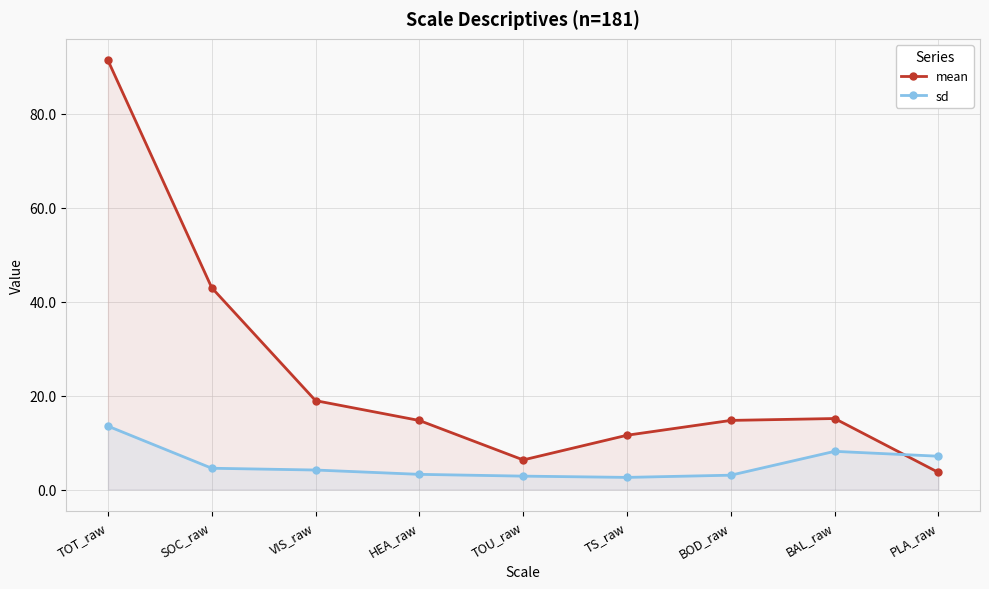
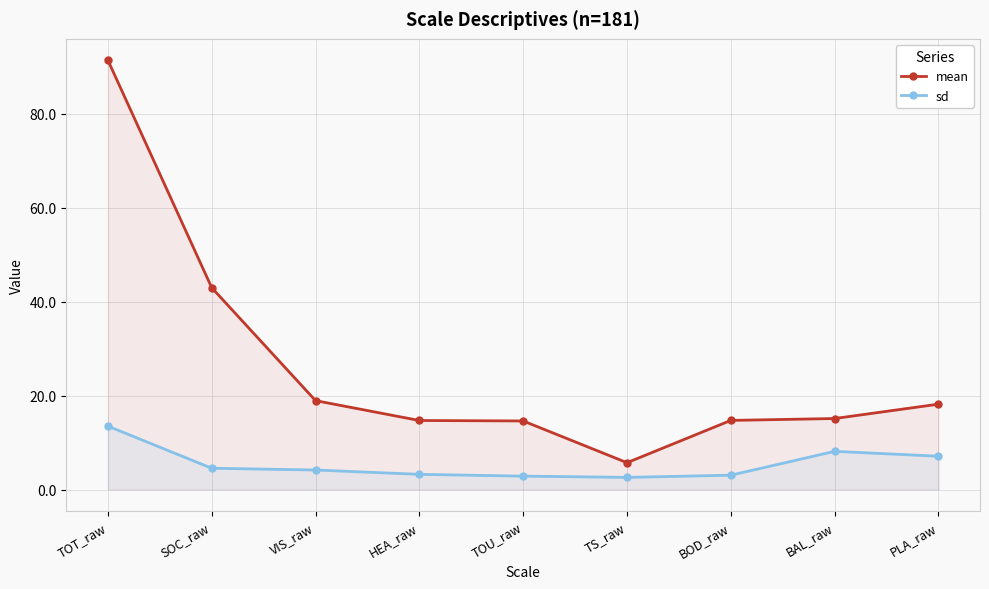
  {
    "mean": {
      "TOT_raw": 91,
      "SOC_raw": 43,
      "VIS_raw": 19,
      "HEA_raw": 15,
-     "TOU_raw": 6,
-     "TS_raw": 12,
+     "TOU_raw": 15,
+     "TS_raw": 6,
      "BOD_raw": 15,
      "BAL_raw": 15,
-     "PLA_raw": 4
+     "PLA_raw": 18
    },
    "sd": {
      "TOT_raw": 14,
      "SOC_raw": 5,
      "VIS_raw": 4,
      "HEA_raw": 3,
      "TOU_raw": 3,
      "TS_raw": 3,
      "BOD_raw": 3,
      "BAL_raw": 8,
      "PLA_raw": 7
    }
  }
